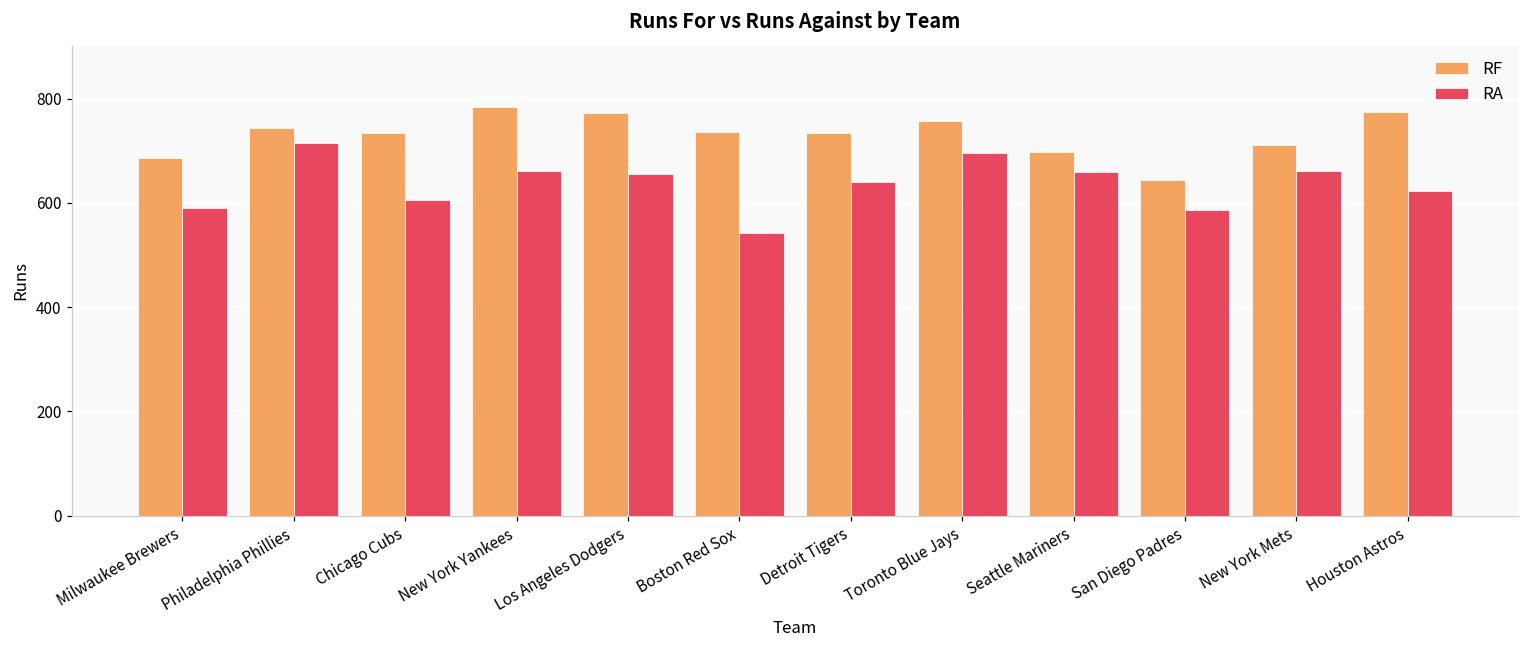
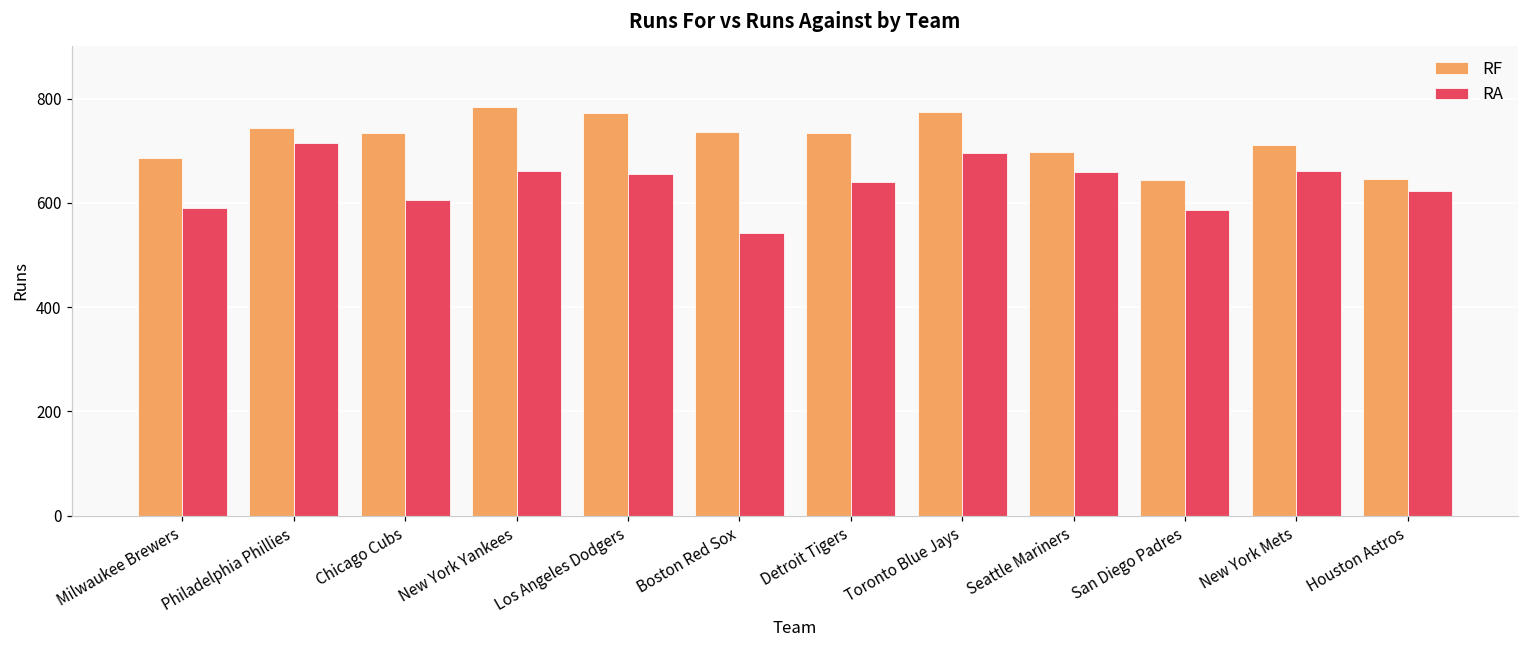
  {
    "RF": {
      "Milwaukee Brewers": 690,
      "Philadelphia Phillies": 740,
      "Chicago Cubs": 740,
      "New York Yankees": 780,
      "Los Angeles Dodgers": 770,
      "Boston Red Sox": 740,
      "Detroit Tigers": 730,
-     "Toronto Blue Jays": 760,
+     "Toronto Blue Jays": 780,
      "Seattle Mariners": 700,
      "San Diego Padres": 640,
      "New York Mets": 710,
-     "Houston Astros": 770
+     "Houston Astros": 650
    },
    "RA": {
      "Milwaukee Brewers": 590,
      "Philadelphia Phillies": 720,
      "Chicago Cubs": 610,
      "New York Yankees": 660,
      "Los Angeles Dodgers": 660,
      "Boston Red Sox": 540,
      "Detroit Tigers": 640,
      "Toronto Blue Jays": 700,
      "Seattle Mariners": 660,
      "San Diego Padres": 590,
      "New York Mets": 660,
      "Houston Astros": 620
    }
  }
